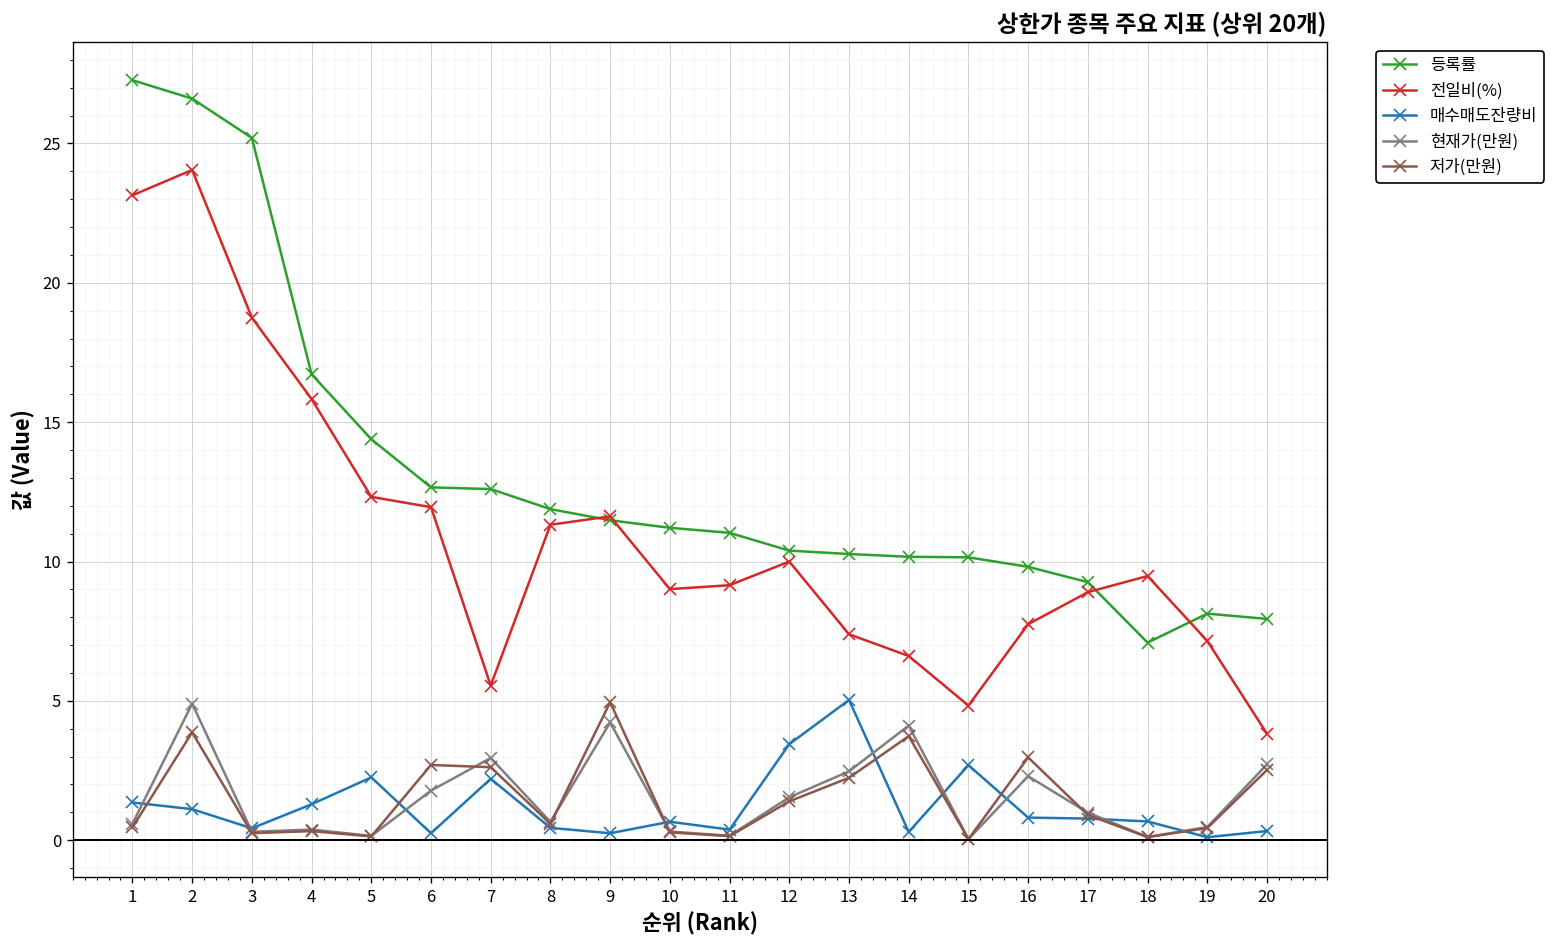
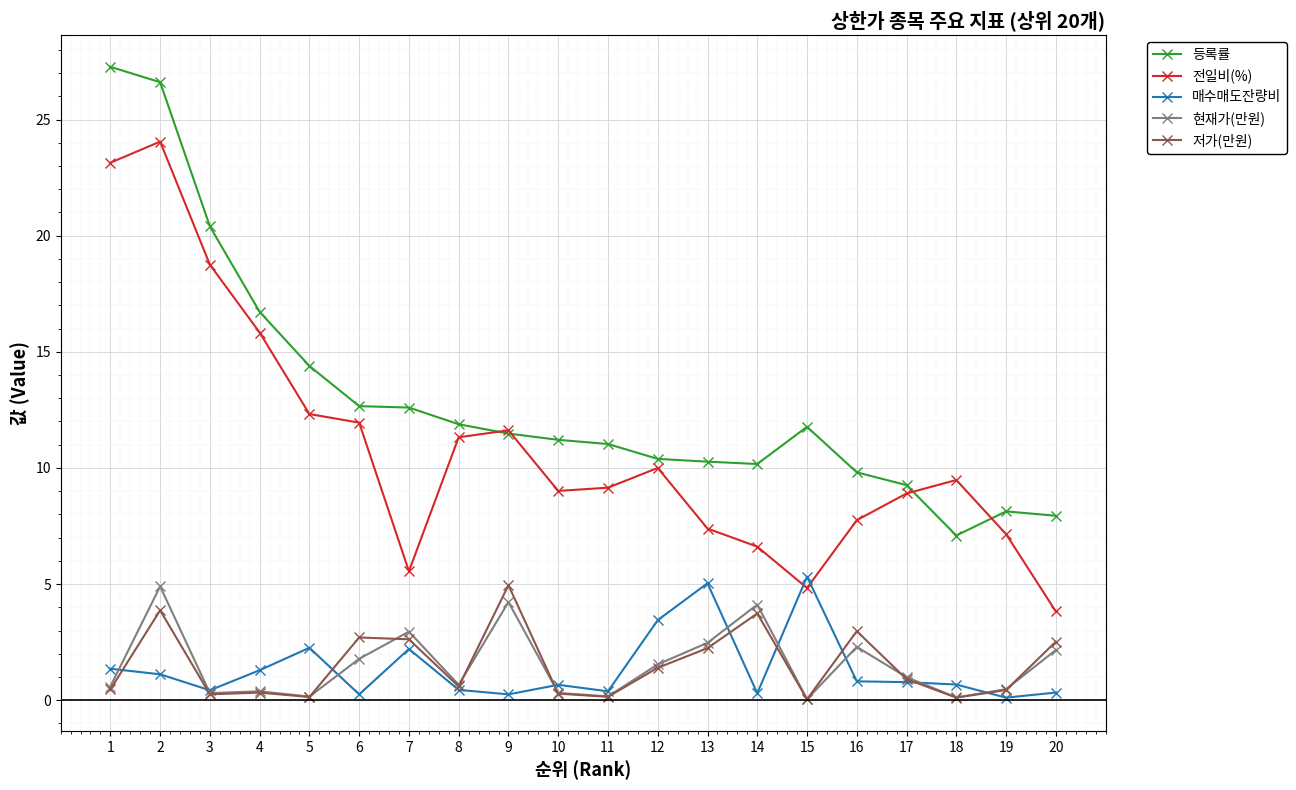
  {
    "등록률": {
      "1": 27.3,
      "2": 26.6,
-     "3": 25.2,
+     "3": 20.4,
      "4": 16.7,
      "5": 14.4,
      "6": 12.7,
      "7": 12.6,
      "8": 11.9,
      "9": 11.5,
      "10": 11.2,
      "11": 11.0,
      "12": 10.4,
      "13": 10.3,
      "14": 10.2,
-     "15": 10.2,
+     "15": 11.8,
      "16": 9.8,
      "17": 9.3,
      "18": 7.1,
      "19": 8.1,
      "20": 7.9
    },
    "전일비(%)": {
      "1": 23.1,
      "2": 24.1,
      "3": 18.8,
      "4": 15.8,
      "5": 12.3,
      "6": 12.0,
      "7": 5.6,
      "8": 11.3,
      "9": 11.6,
      "10": 9.0,
      "11": 9.2,
      "12": 10.0,
      "13": 7.4,
      "14": 6.6,
      "15": 4.8,
      "16": 7.8,
      "17": 8.9,
      "18": 9.5,
      "19": 7.2,
      "20": 3.8
    },
    "매수매도잔량비": {
      "1": 1.4,
      "2": 1.1,
      "3": 0.4,
      "4": 1.3,
      "5": 2.3,
      "6": 0.3,
      "7": 2.2,
      "8": 0.4,
      "9": 0.3,
      "10": 0.7,
      "11": 0.4,
      "12": 3.4,
      "13": 5.0,
      "14": 0.3,
-     "15": 2.7,
+     "15": 5.3,
      "16": 0.8,
      "17": 0.8,
      "18": 0.7,
      "19": 0.1,
      "20": 0.3
    },
    "현재가(만원)": {
      "1": 0.6,
      "2": 4.9,
      "6": 1.8,
      "7": 3.0,
      "9": 4.2,
      "12": 1.5,
      "13": 2.5,
      "14": 4.1,
      "16": 2.3,
-     "20": 2.7
+     "20": 2.2
    },
    "저가(만원)": {
      "1": 0.5,
      "2": 3.9,
      "6": 2.7,
      "7": 2.6,
      "9": 5.0,
      "12": 1.4,
      "13": 2.2,
      "14": 3.7,
      "16": 3.0,
      "20": 2.5
    }
  }
